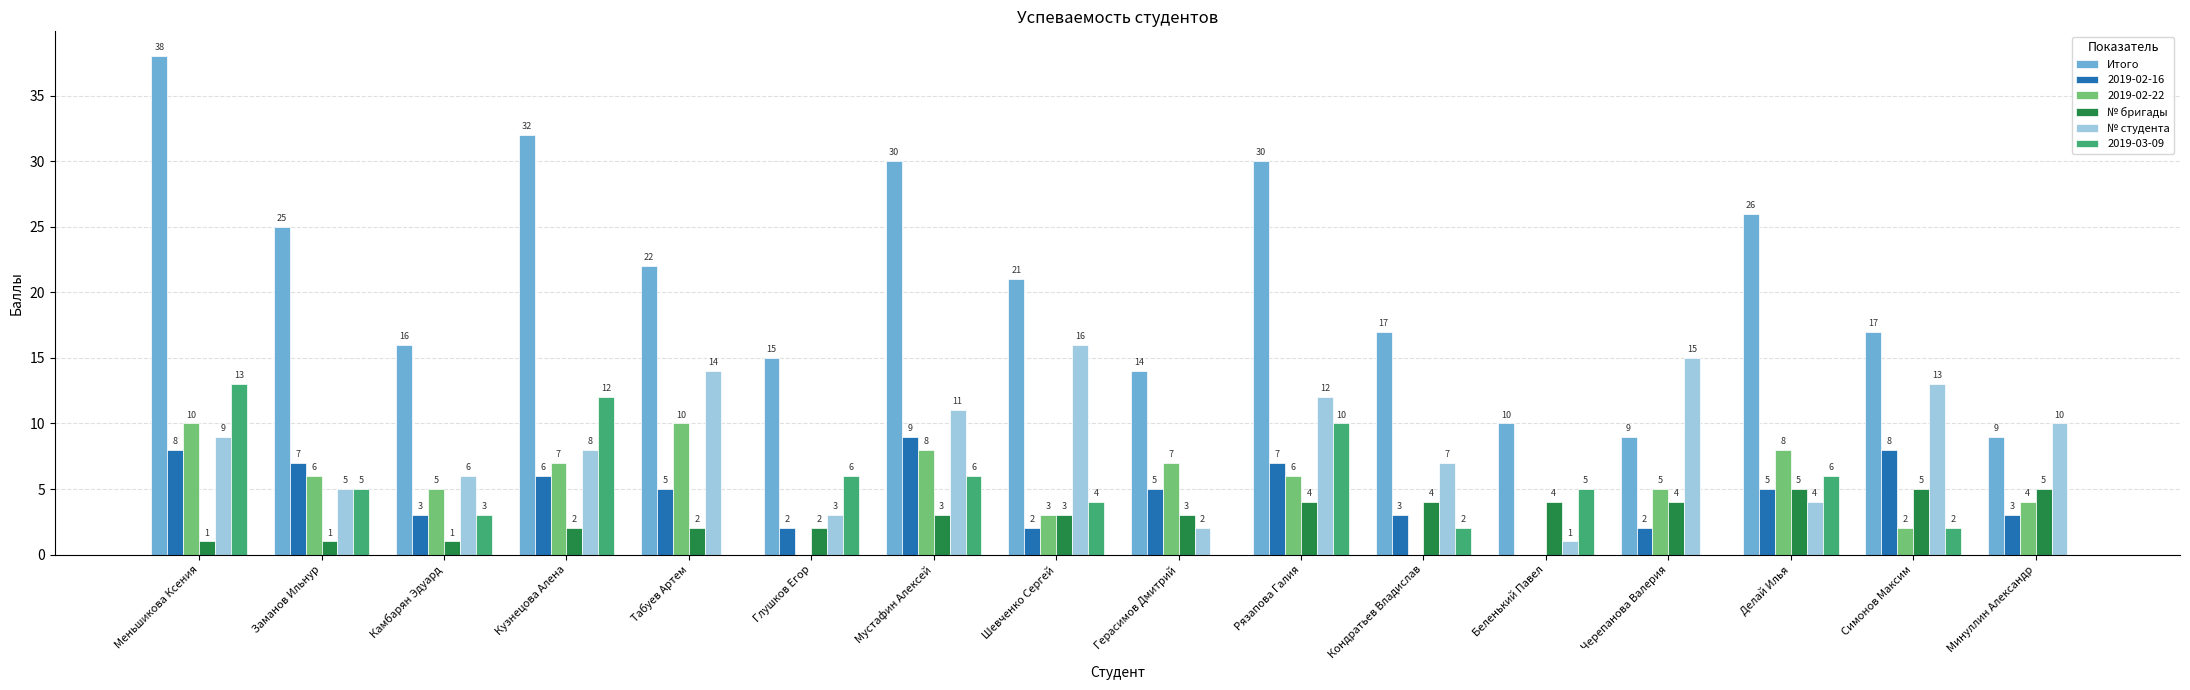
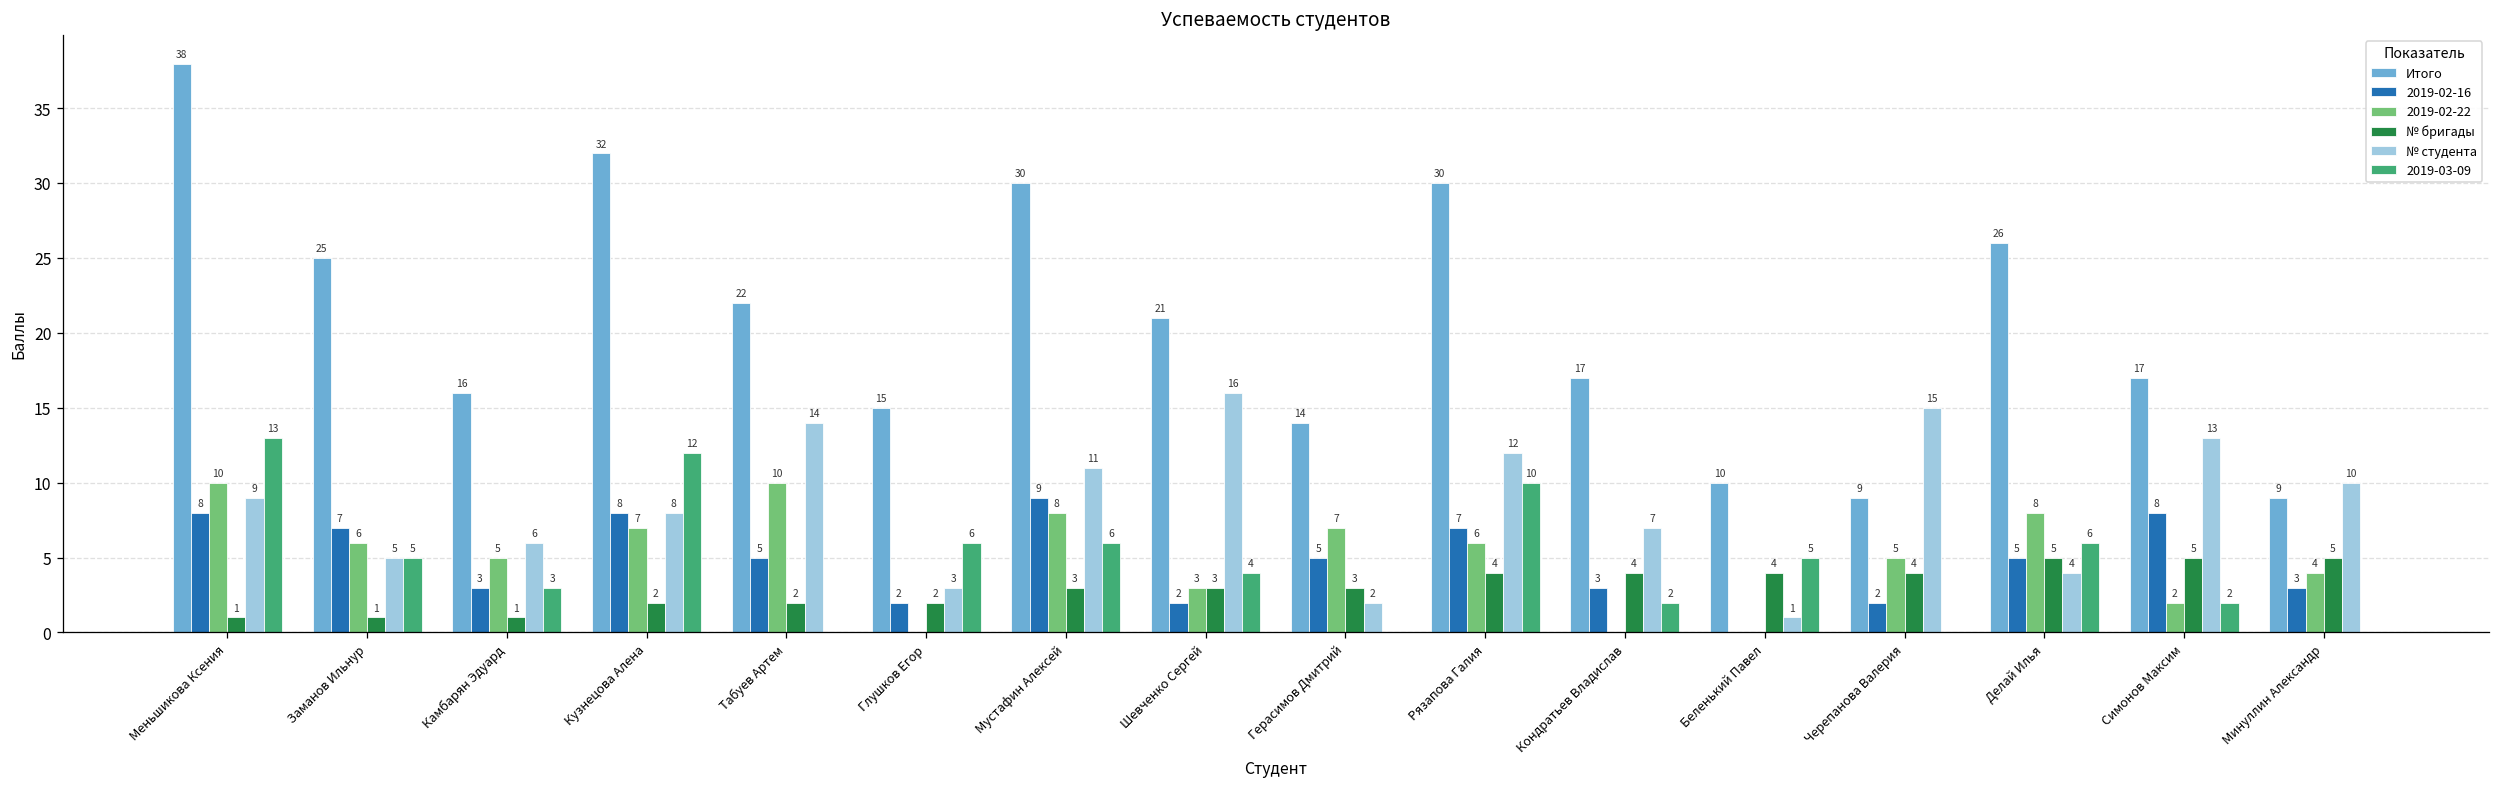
  {
    "2019-02-16": {
      "Меньшикова Ксения": 8,
      "Заманов Ильнур": 7,
      "Камбарян Эдуард": 3,
-     "Кузнецова Алена": 6,
+     "Кузнецова Алена": 8,
      "Табуев Артем": 5,
      "Глушков Егор": 2,
      "Мустафин Алексей": 9,
      "Шевченко Сергей": 2,
      "Герасимов Дмитрий": 5,
      "Рязапова Галия": 7,
      "Кондратьев Владислав": 3,
      "Черепанова Валерия": 2,
      "Делай Илья": 5,
      "Симонов Максим": 8,
      "Минуллин Александр": 3
    },
    "№ бригады": {
      "Меньшикова Ксения": 1,
      "Заманов Ильнур": 1,
      "Камбарян Эдуард": 1,
      "Кузнецова Алена": 2,
      "Табуев Артем": 2,
      "Глушков Егор": 2,
      "Мустафин Алексей": 3,
      "Шевченко Сергей": 3,
      "Герасимов Дмитрий": 3,
      "Рязапова Галия": 4,
      "Кондратьев Владислав": 4,
      "Беленький Павел": 4,
      "Черепанова Валерия": 4,
      "Делай Илья": 5,
      "Симонов Максим": 5,
      "Минуллин Александр": 5
    }
  }
